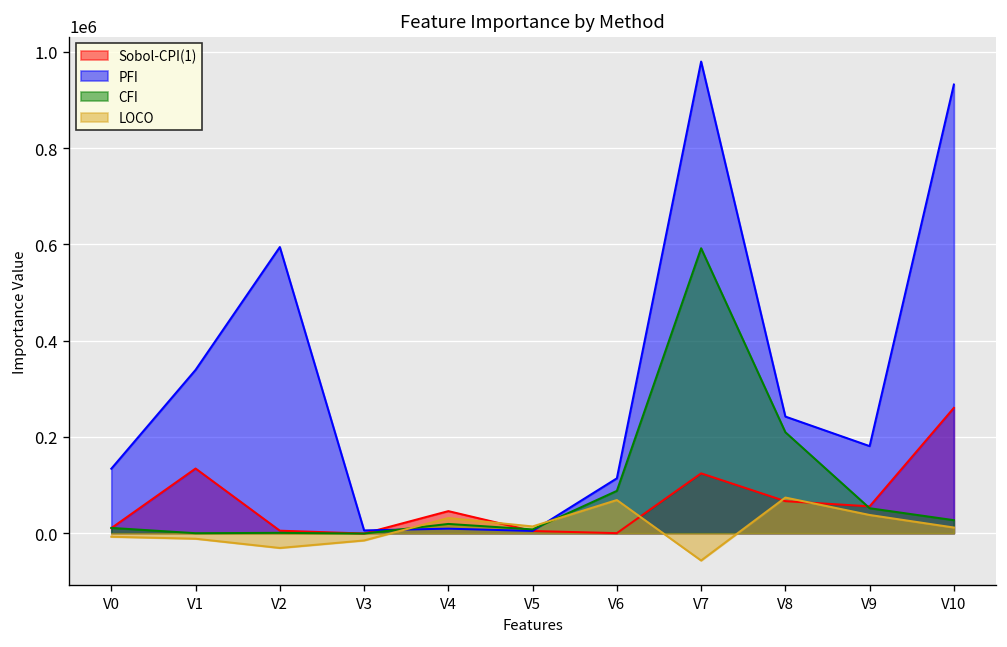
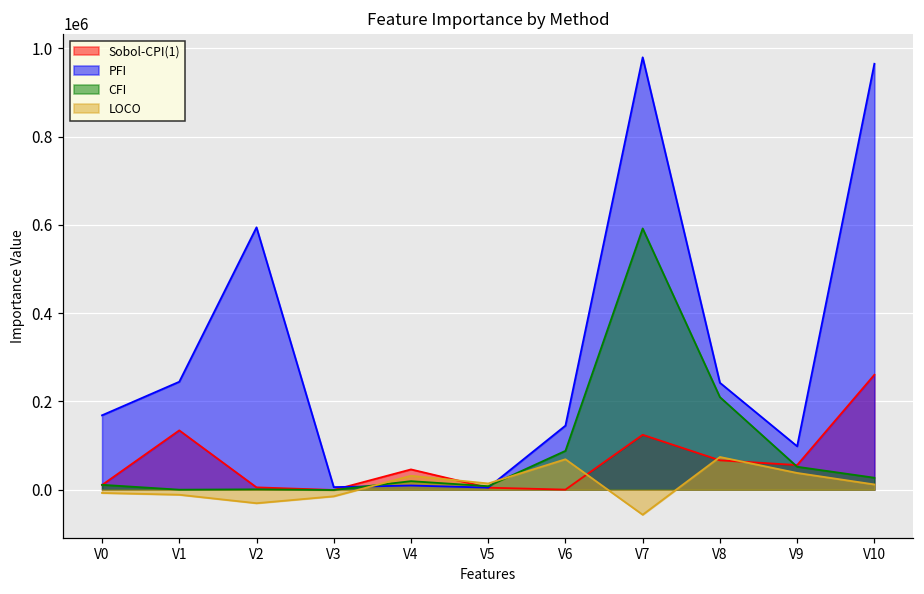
  {
    "Sobol-CPI(1)": {
      "V1": 130000,
      "V4": 50000,
      "V6": 0,
      "V7": 120000,
      "V8": 70000,
      "V10": 260000
    },
    "PFI": {
-     "V0": 130000,
-     "V1": 340000,
+     "V0": 170000,
+     "V1": 240000,
      "V2": 590000,
      "V4": 10000,
-     "V6": 110000,
+     "V6": 150000,
      "V7": 980000,
      "V8": 240000,
-     "V9": 180000,
-     "V10": 930000
+     "V9": 100000,
+     "V10": 970000
    }
  }
